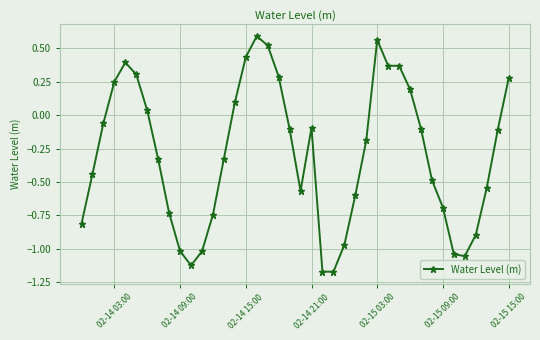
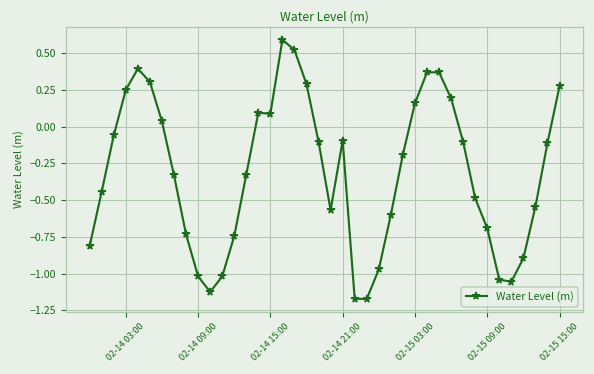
  {
    "02-14 03:00": 0.25,
    "02-14 09:00": -1.02,
-   "02-14 15:00": 0.43,
+   "02-14 15:00": 0.09,
    "02-14 21:00": -0.09,
-   "02-15 03:00": 0.56,
+   "02-15 03:00": 0.16,
    "02-15 09:00": -0.69,
    "02-15 15:00": 0.27
  }
